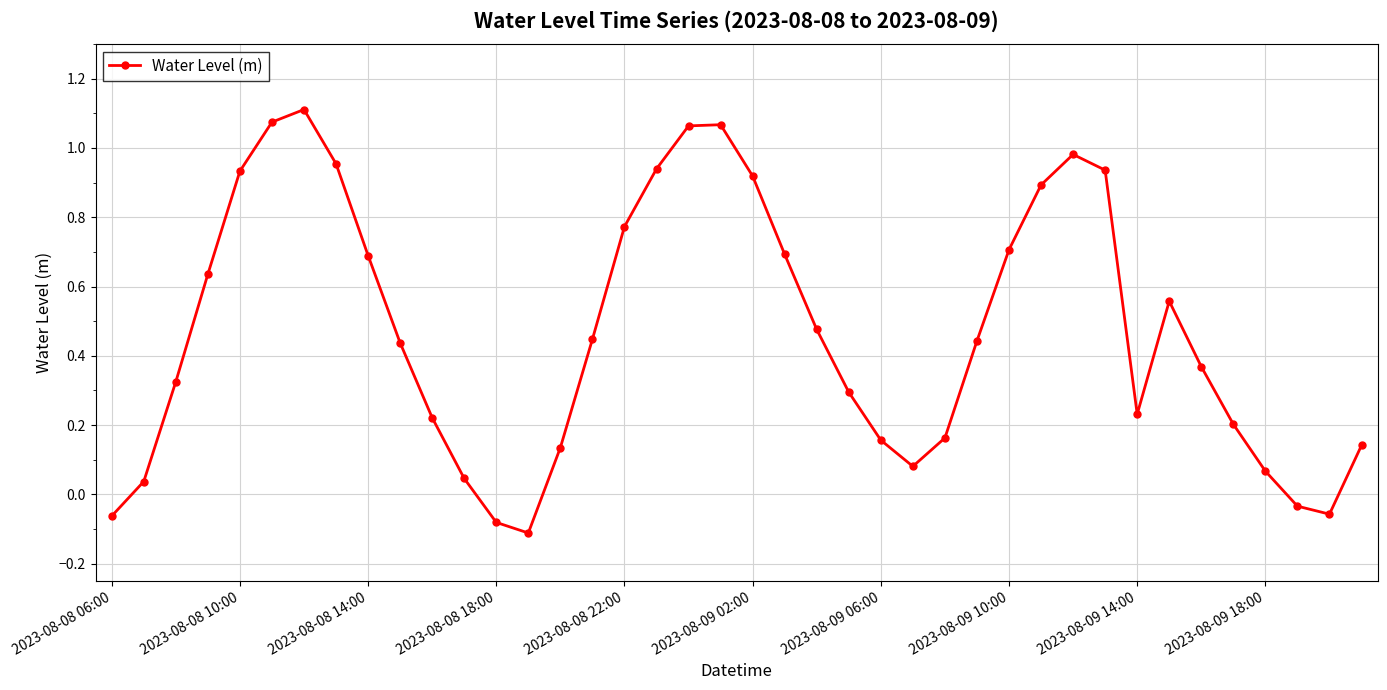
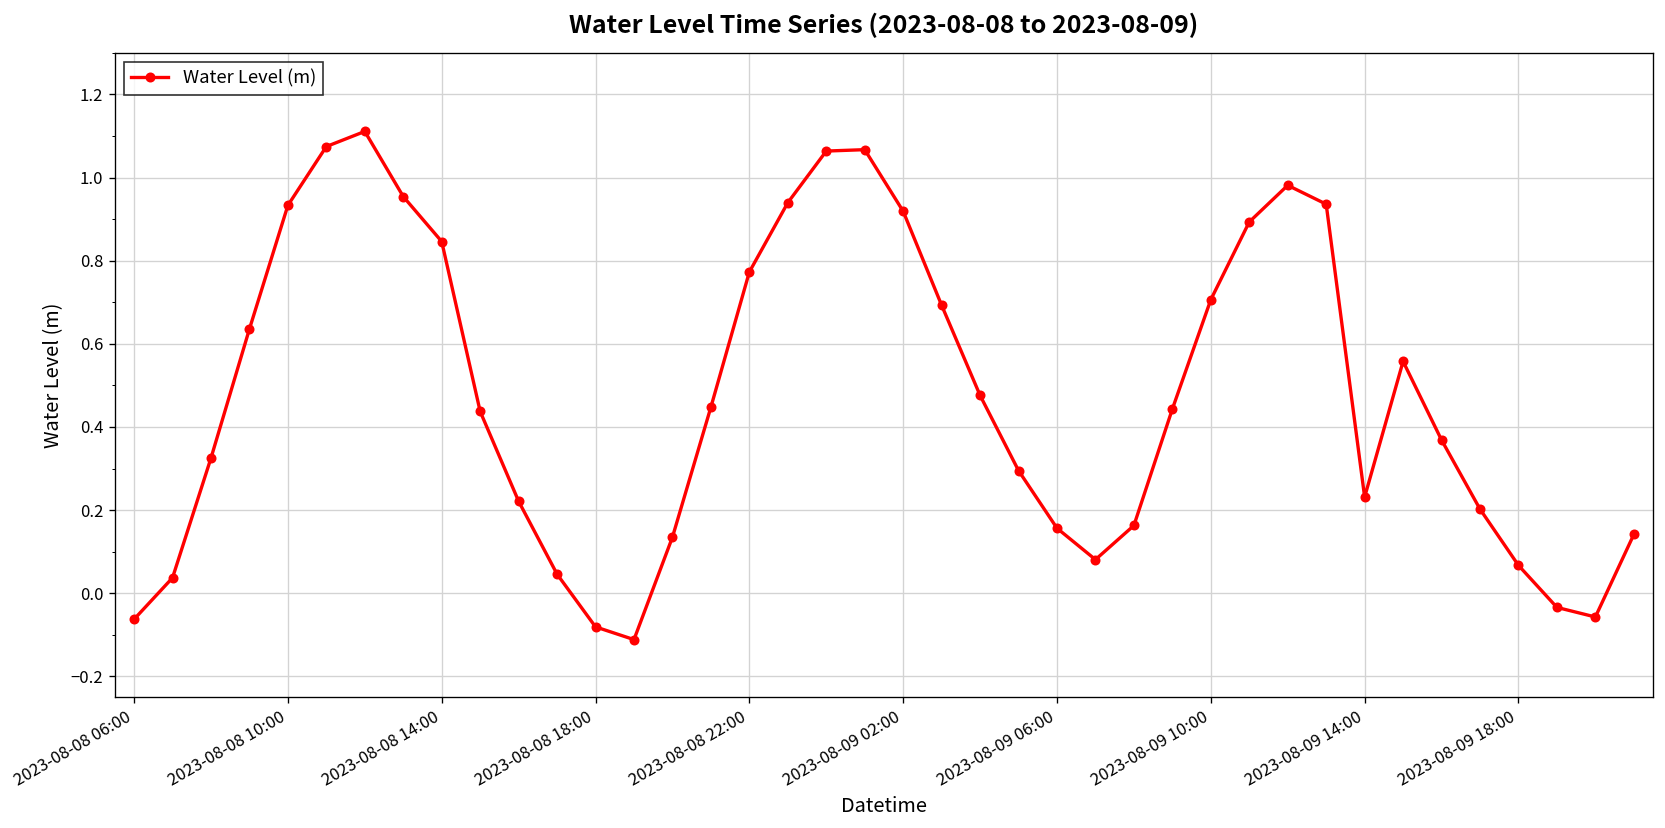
  {
    "2023-08-08 06:00": -0.06,
    "2023-08-08 10:00": 0.93,
-   "2023-08-08 14:00": 0.69,
+   "2023-08-08 14:00": 0.85,
    "2023-08-08 18:00": -0.08,
    "2023-08-08 22:00": 0.77,
    "2023-08-09 02:00": 0.92,
    "2023-08-09 06:00": 0.16,
    "2023-08-09 10:00": 0.71,
    "2023-08-09 14:00": 0.23,
    "2023-08-09 18:00": 0.07
  }
